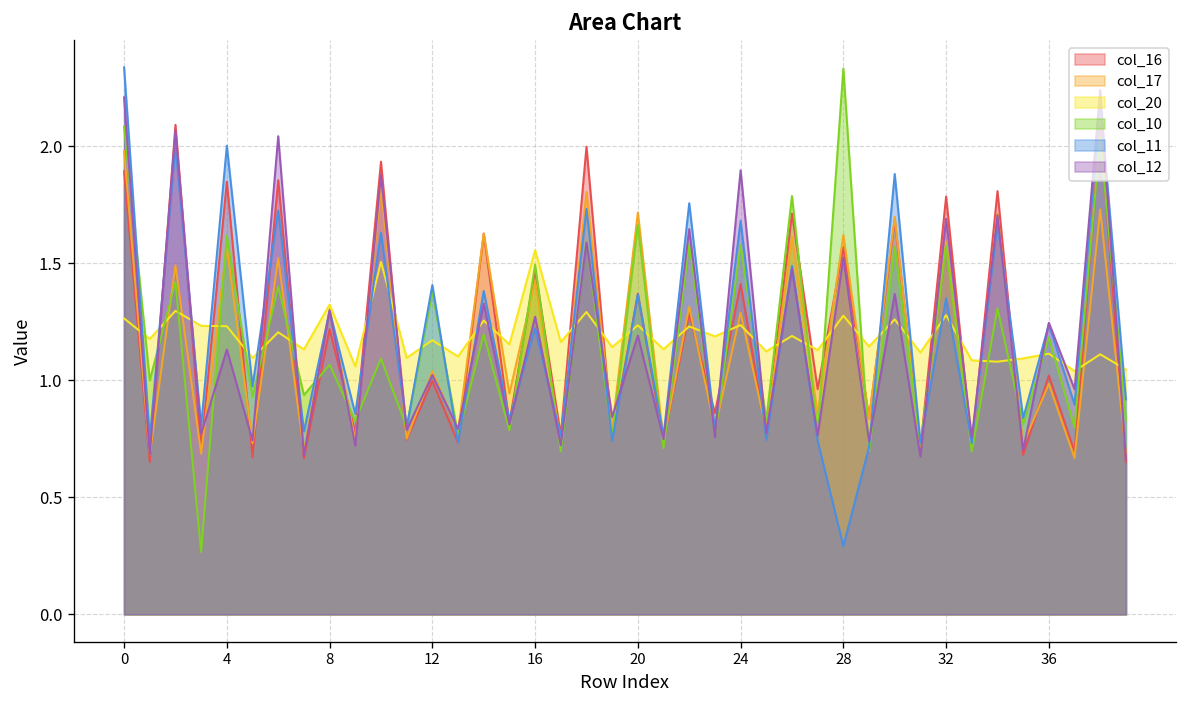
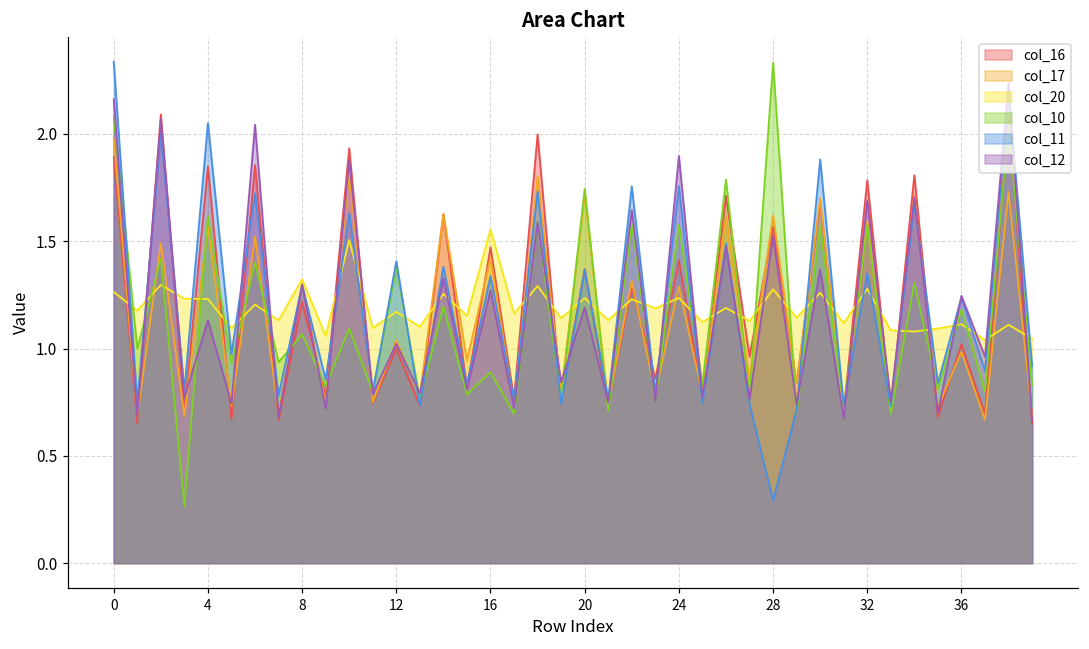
  {
    "col_10": {
      "0": 2.08,
      "4": 1.62,
      "8": 1.07,
      "12": 1.38,
-     "16": 1.49,
-     "20": 1.66,
+     "16": 0.89,
+     "20": 1.74,
      "24": 1.58,
      "28": 2.33,
      "32": 1.57,
      "36": 1.18
    },
    "col_11": {
      "0": 2.34,
-     "4": 2.00,
+     "4": 2.05,
      "12": 1.41,
-     "16": 1.22,
-     "24": 1.68,
+     "16": 1.34,
+     "24": 1.76,
      "28": 0.29,
      "32": 1.35
    },
    "col_12": {
-     "0": 2.21,
+     "0": 2.16,
      "4": 1.13,
      "12": 1.02,
      "16": 1.27,
      "20": 1.19,
      "24": 1.90,
      "28": 1.52,
      "32": 1.69
    }
  }
